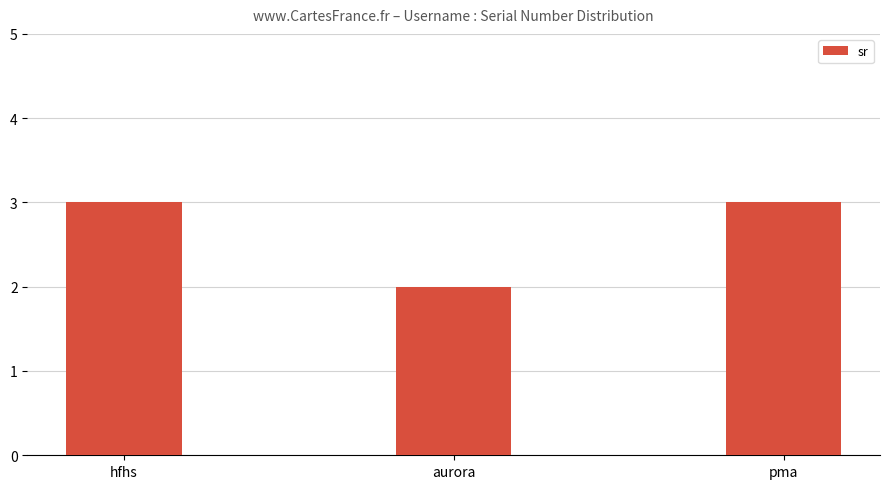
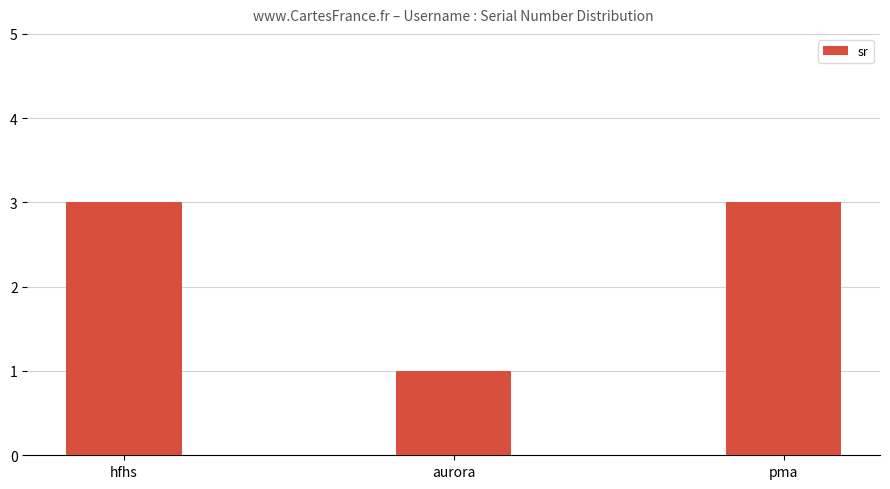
  {
    "hfhs": 3,
-   "aurora": 2,
+   "aurora": 1,
    "pma": 3
  }
